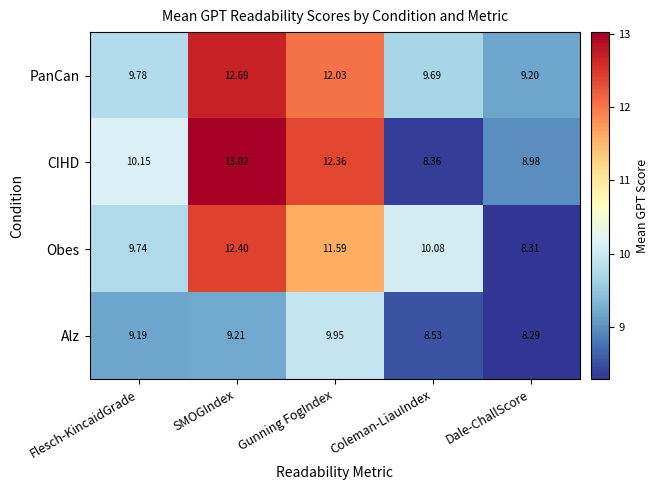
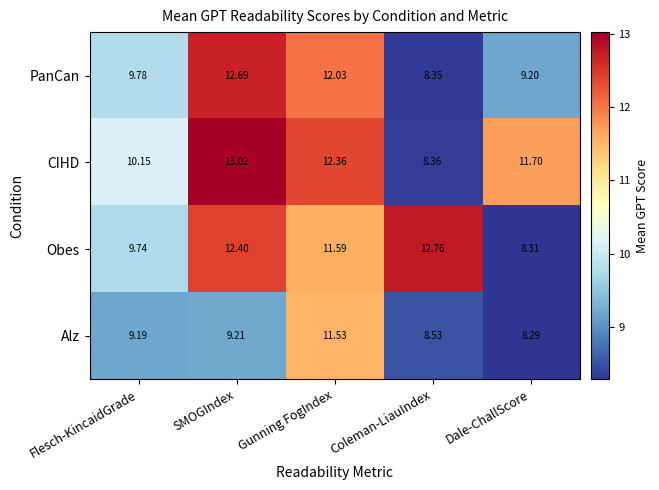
  {
    "PanCan": {
      "Flesch-KincaidGrade": 9.78,
      "SMOGIndex": 12.69,
      "Gunning FogIndex": 12.03,
-     "Coleman-LiauIndex": 9.69,
+     "Coleman-LiauIndex": 8.35,
      "Dale-ChallScore": 9.20
    },
    "CIHD": {
      "Flesch-KincaidGrade": 10.15,
      "SMOGIndex": 13.02,
      "Gunning FogIndex": 12.36,
      "Coleman-LiauIndex": 8.36,
-     "Dale-ChallScore": 8.98
+     "Dale-ChallScore": 11.70
    },
    "Obes": {
      "Flesch-KincaidGrade": 9.74,
      "SMOGIndex": 12.40,
      "Gunning FogIndex": 11.59,
-     "Coleman-LiauIndex": 10.08,
+     "Coleman-LiauIndex": 12.76,
      "Dale-ChallScore": 8.31
    },
    "Alz": {
      "Flesch-KincaidGrade": 9.19,
      "SMOGIndex": 9.21,
-     "Gunning FogIndex": 9.95,
+     "Gunning FogIndex": 11.53,
      "Coleman-LiauIndex": 8.53,
      "Dale-ChallScore": 8.29
    }
  }
